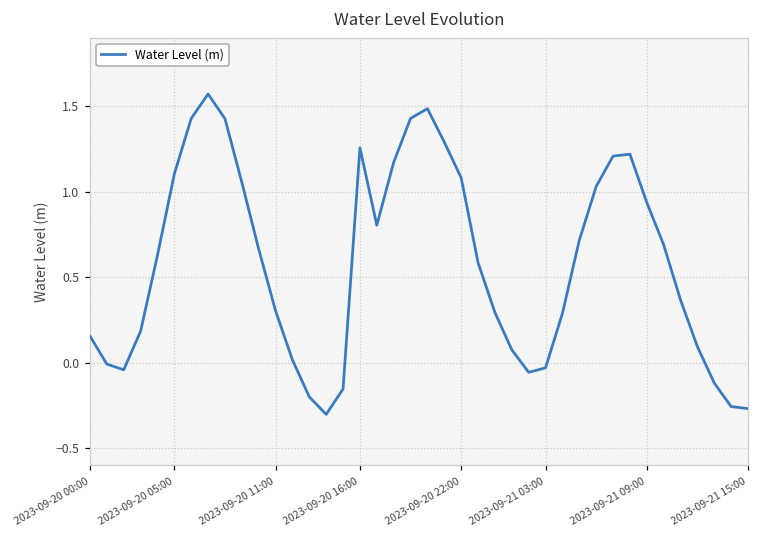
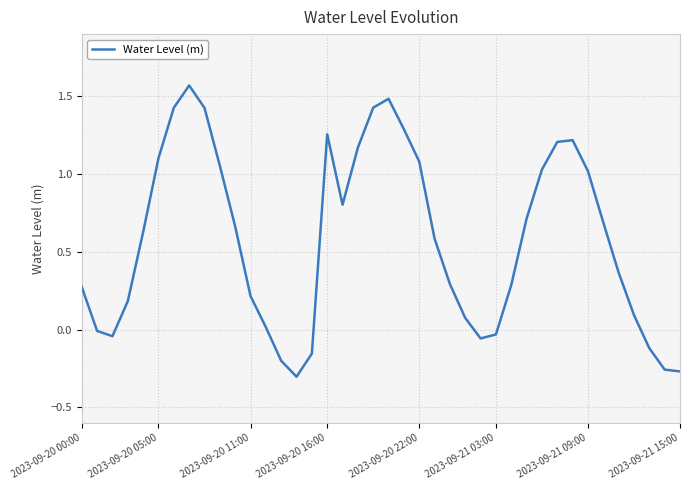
  {
-   "2023-09-20 00:00": 0.15,
+   "2023-09-20 00:00": 0.27,
    "2023-09-20 05:00": 1.10,
-   "2023-09-20 11:00": 0.30,
+   "2023-09-20 11:00": 0.22,
    "2023-09-20 16:00": 1.26,
    "2023-09-20 22:00": 1.08,
    "2023-09-21 03:00": -0.03,
-   "2023-09-21 09:00": 0.94,
+   "2023-09-21 09:00": 1.02,
    "2023-09-21 15:00": -0.27
  }
